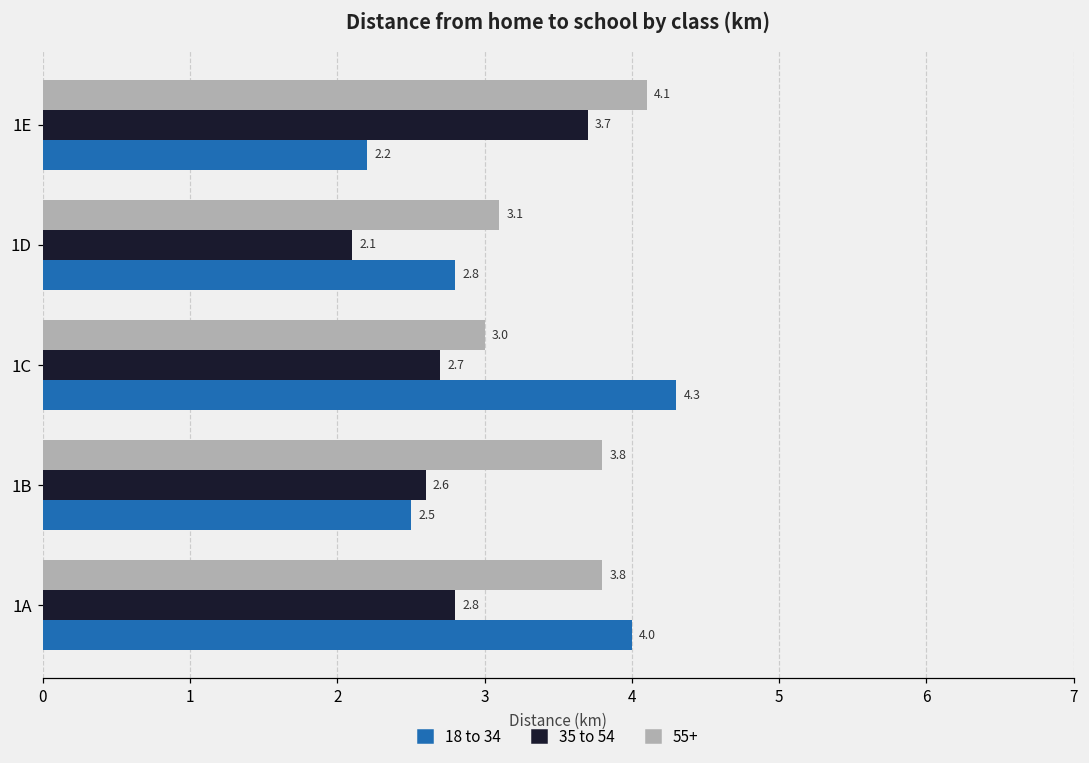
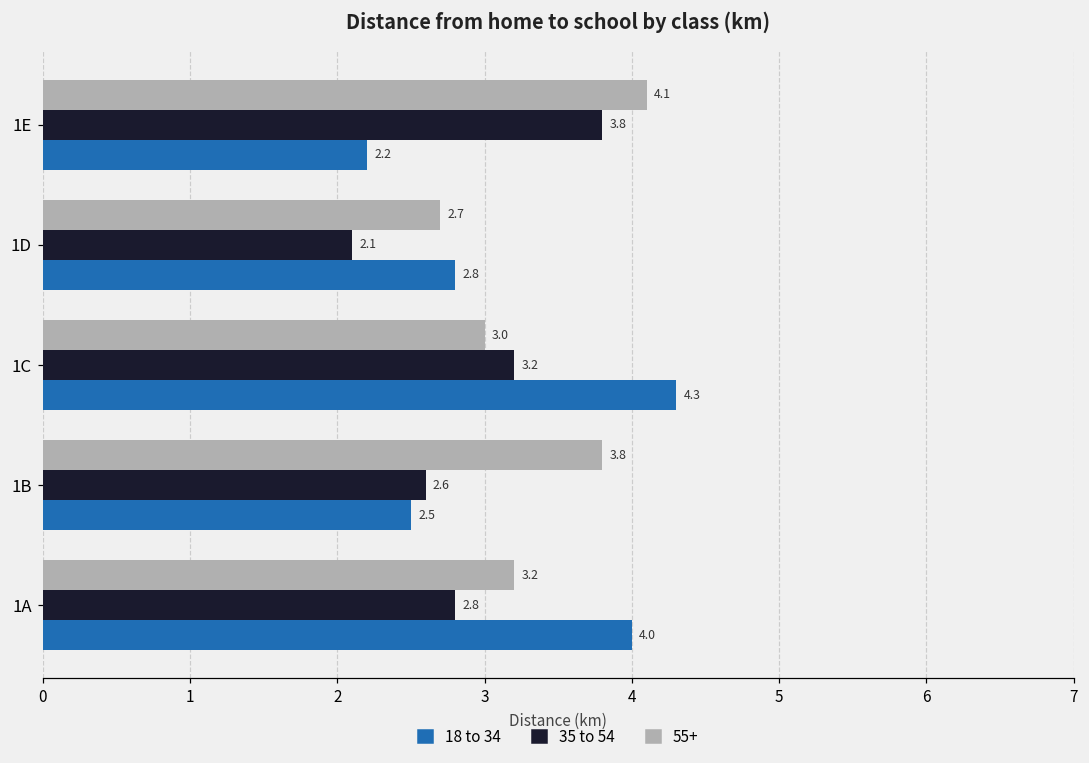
  {
    "18 to 34": {
      "1E": 2.2,
      "1D": 2.8,
      "1C": 4.3,
      "1B": 2.5,
      "1A": 4.0
    },
    "35 to 54": {
-     "1E": 3.7,
+     "1E": 3.8,
      "1D": 2.1,
-     "1C": 2.7,
+     "1C": 3.2,
      "1B": 2.6,
      "1A": 2.8
    },
    "55+": {
      "1E": 4.1,
-     "1D": 3.1,
+     "1D": 2.7,
      "1C": 3.0,
      "1B": 3.8,
-     "1A": 3.8
+     "1A": 3.2
    }
  }
